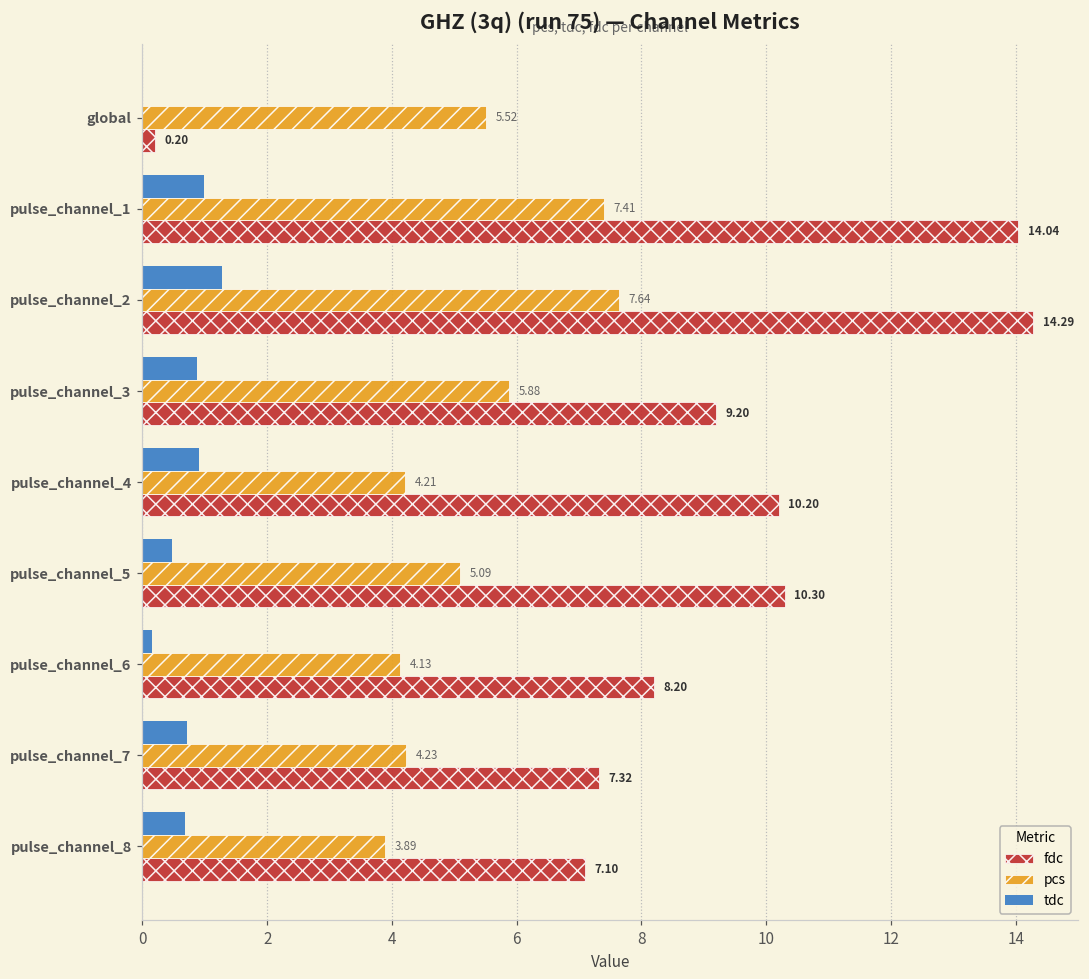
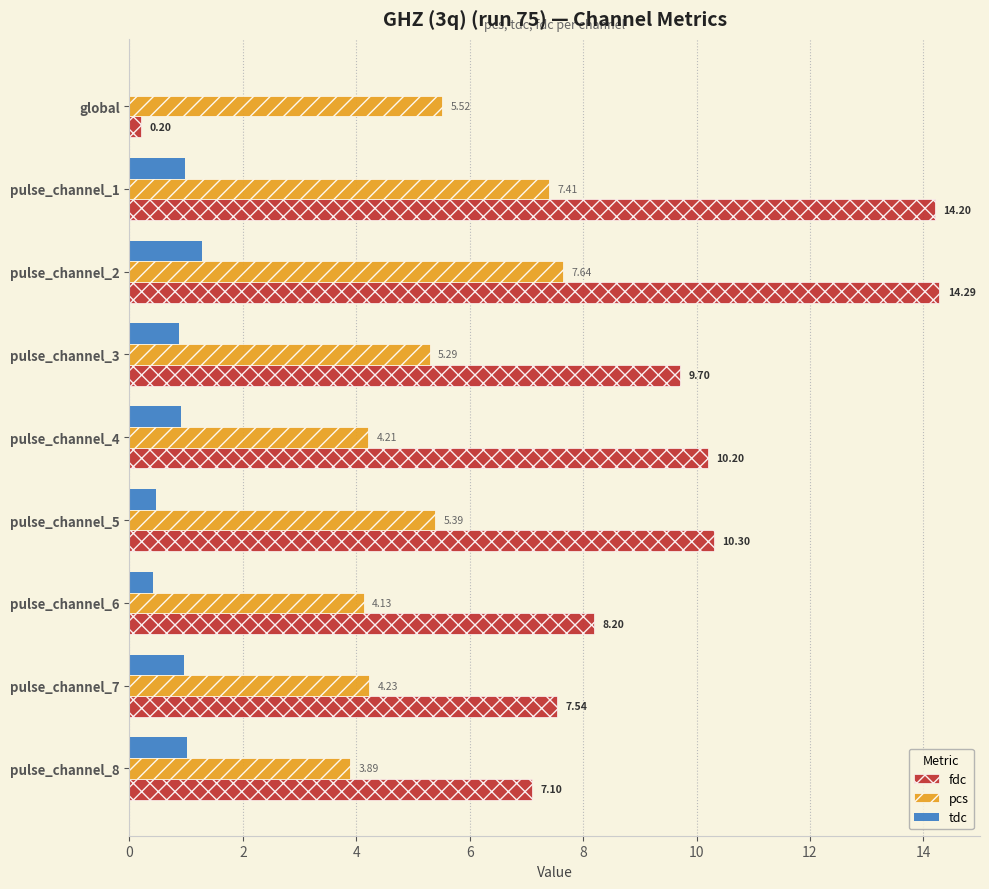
  {
    "fdc": {
      "global": 0.20,
-     "pulse_channel_1": 14.04,
+     "pulse_channel_1": 14.20,
      "pulse_channel_2": 14.29,
-     "pulse_channel_3": 9.20,
+     "pulse_channel_3": 9.70,
      "pulse_channel_4": 10.20,
      "pulse_channel_5": 10.30,
      "pulse_channel_6": 8.20,
-     "pulse_channel_7": 7.32,
+     "pulse_channel_7": 7.54,
      "pulse_channel_8": 7.10
    },
    "pcs": {
      "global": 5.52,
      "pulse_channel_1": 7.41,
      "pulse_channel_2": 7.64,
-     "pulse_channel_3": 5.88,
+     "pulse_channel_3": 5.29,
      "pulse_channel_4": 4.21,
-     "pulse_channel_5": 5.09,
+     "pulse_channel_5": 5.39,
      "pulse_channel_6": 4.13,
      "pulse_channel_7": 4.23,
      "pulse_channel_8": 3.89
    },
    "tdc": {
      "global": 0.0,
      "pulse_channel_1": 1.0,
      "pulse_channel_2": 1.3,
      "pulse_channel_3": 0.9,
      "pulse_channel_4": 0.9,
      "pulse_channel_5": 0.5,
-     "pulse_channel_6": 0.2,
-     "pulse_channel_7": 0.7,
-     "pulse_channel_8": 0.7
+     "pulse_channel_6": 0.4,
+     "pulse_channel_7": 1.0,
+     "pulse_channel_8": 1.0
    }
  }
